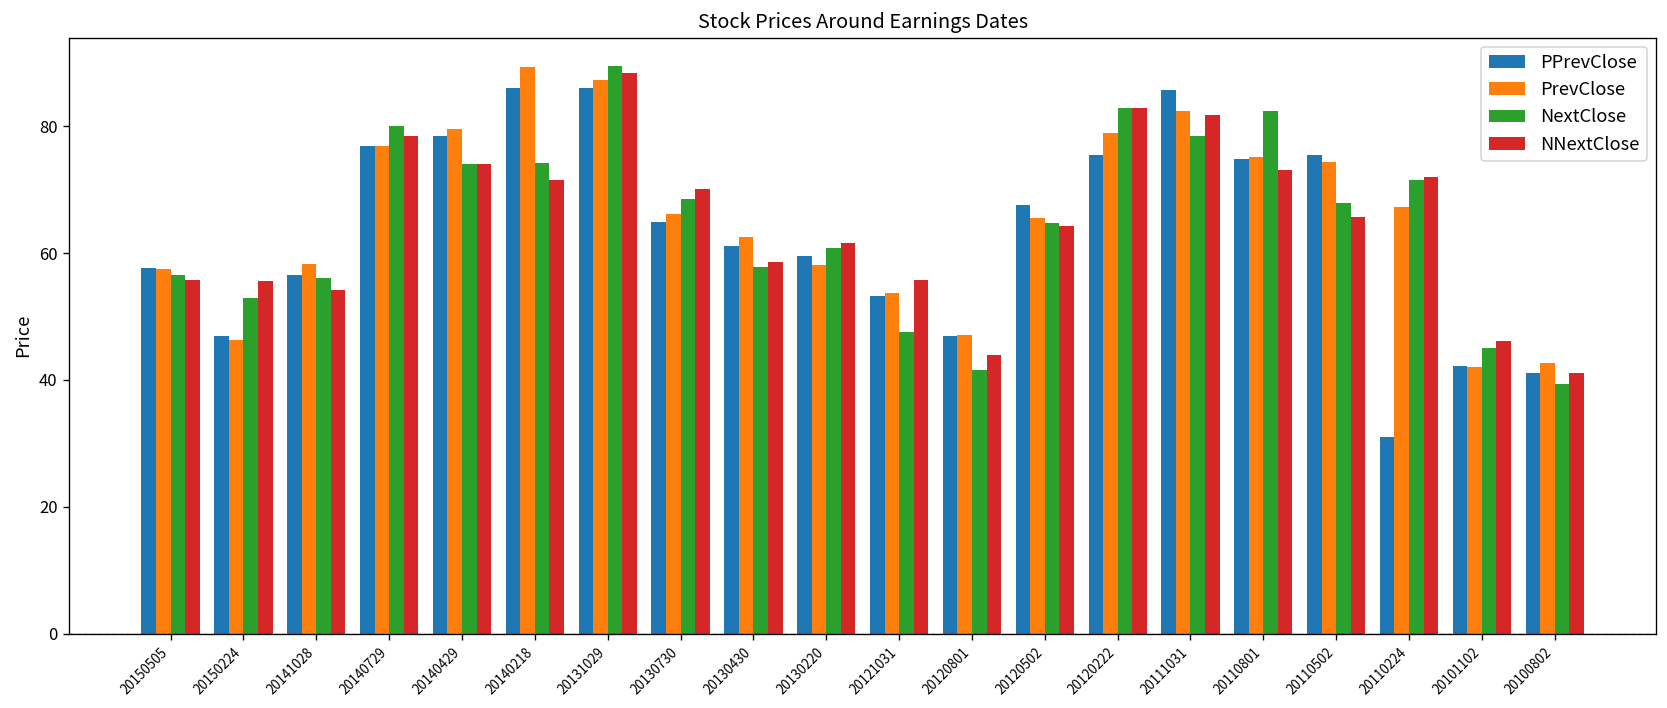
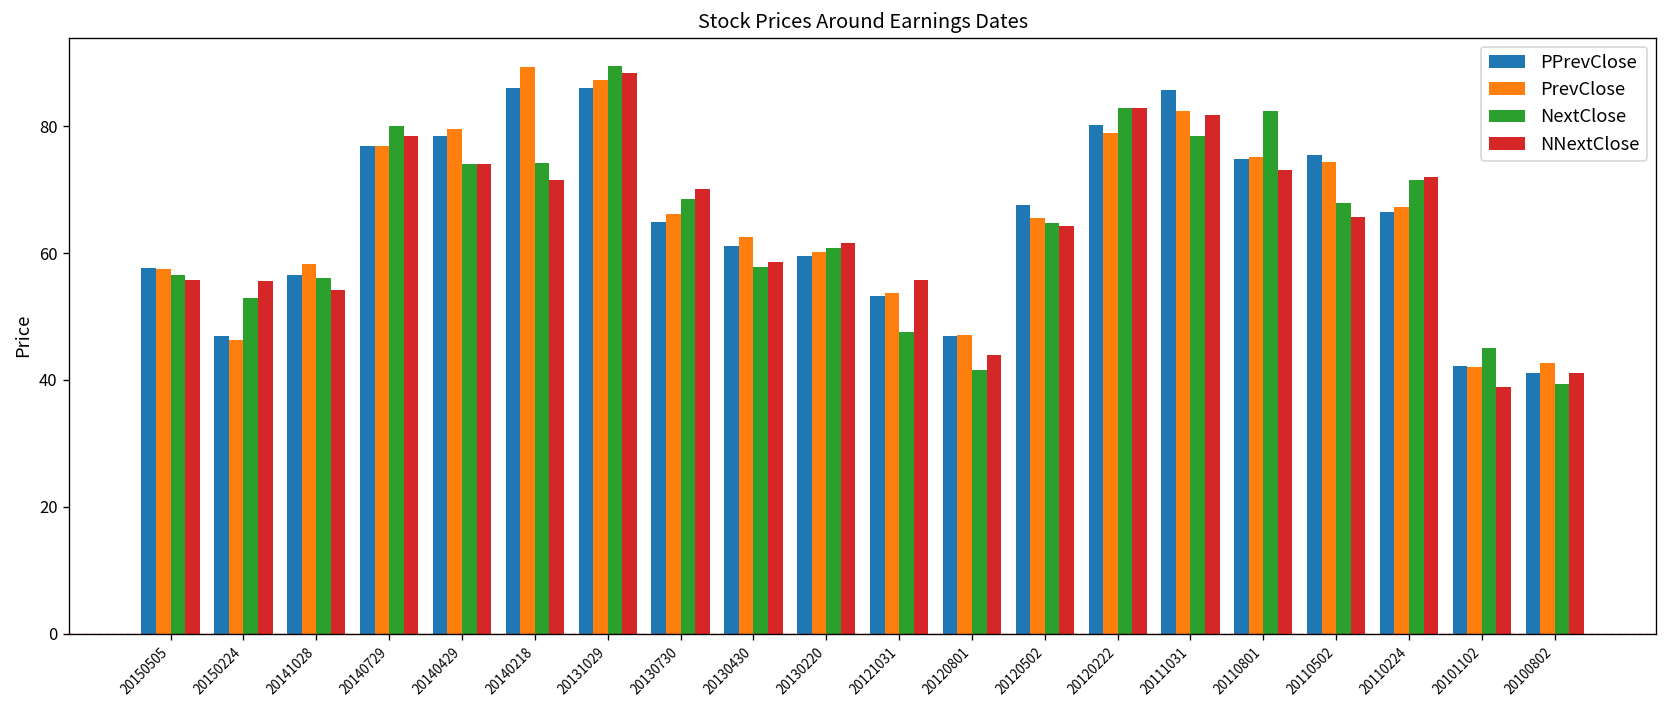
  {
    "PPrevClose": {
      "20150505": 58,
      "20150224": 47,
      "20141028": 56,
      "20140729": 77,
      "20140429": 78,
      "20140218": 86,
      "20131029": 86,
      "20130730": 65,
      "20130430": 61,
      "20130220": 60,
      "20121031": 53,
      "20120801": 47,
      "20120502": 68,
-     "20120222": 75,
+     "20120222": 80,
      "20111031": 86,
      "20110801": 75,
      "20110502": 75,
-     "20110224": 31,
+     "20110224": 66,
      "20101102": 42,
      "20100802": 41
    },
    "PrevClose": {
      "20150505": 57,
      "20150224": 46,
      "20141028": 58,
      "20140729": 77,
      "20140429": 80,
      "20140218": 89,
      "20131029": 87,
      "20130730": 66,
      "20130430": 63,
-     "20130220": 58,
+     "20130220": 60,
      "20121031": 54,
      "20120801": 47,
      "20120502": 66,
      "20120222": 79,
      "20111031": 82,
      "20110801": 75,
      "20110502": 74,
      "20110224": 67,
      "20101102": 42,
      "20100802": 43
    },
    "NextClose": {
      "20150505": 57,
      "20150224": 53,
      "20141028": 56,
      "20140729": 80,
      "20140429": 74,
      "20140218": 74,
      "20131029": 89,
      "20130730": 69,
      "20130430": 58,
      "20130220": 61,
      "20121031": 48,
      "20120801": 42,
      "20120502": 65,
      "20120222": 83,
      "20111031": 78,
      "20110801": 82,
      "20110502": 68,
      "20110224": 72,
      "20101102": 45,
      "20100802": 39
    },
    "NNextClose": {
      "20150505": 56,
      "20150224": 56,
      "20141028": 54,
      "20140729": 78,
      "20140429": 74,
      "20140218": 72,
      "20131029": 88,
      "20130730": 70,
      "20130430": 59,
      "20130220": 62,
      "20121031": 56,
      "20120801": 44,
      "20120502": 64,
      "20120222": 83,
      "20111031": 82,
      "20110801": 73,
      "20110502": 66,
      "20110224": 72,
-     "20101102": 46,
+     "20101102": 39,
      "20100802": 41
    }
  }
